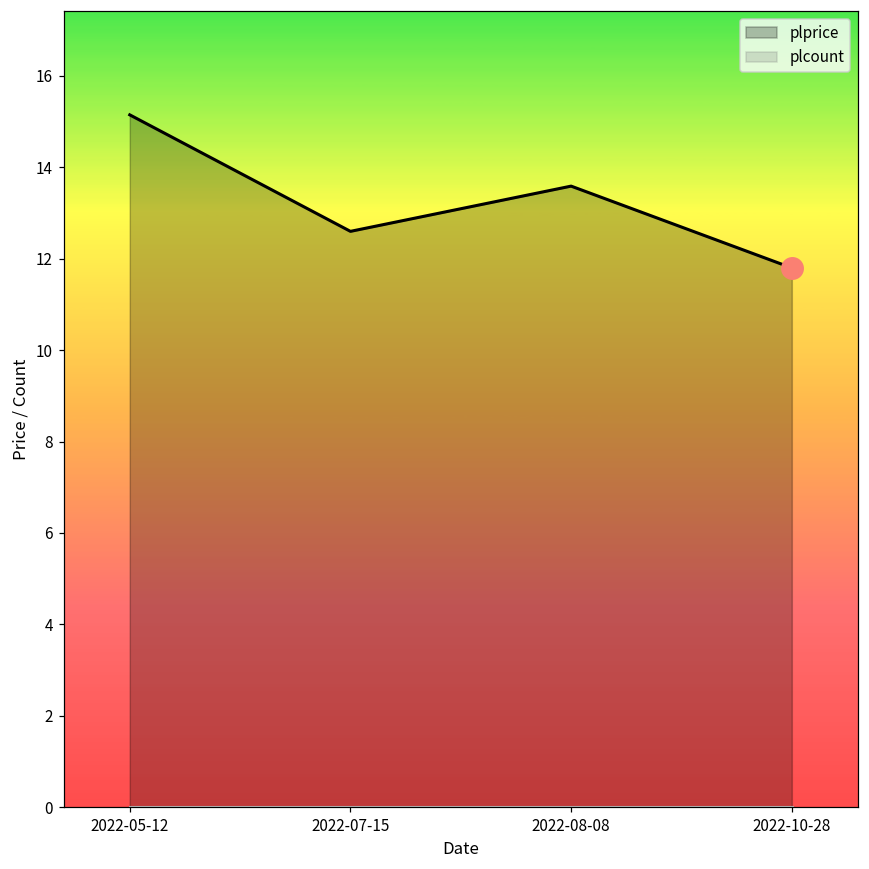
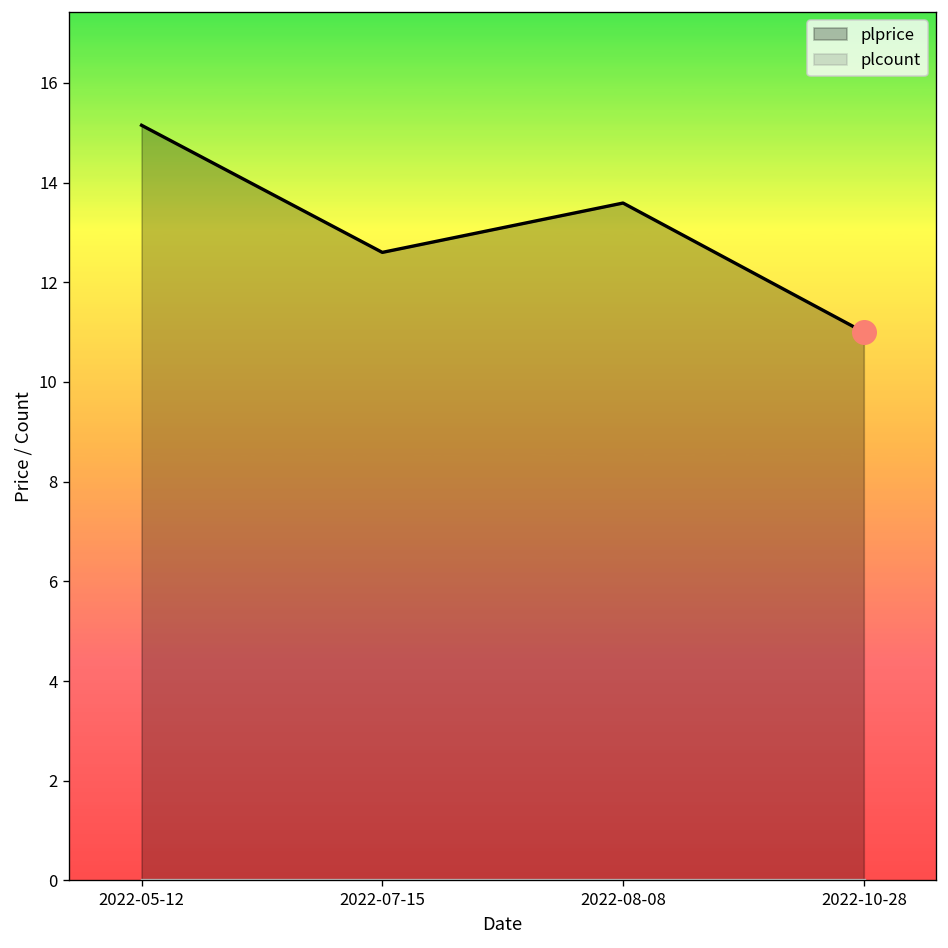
  {
    "plprice": {
      "2022-05-12": 15.2,
      "2022-07-15": 12.6,
      "2022-08-08": 13.6,
-     "2022-10-28": 11.8
+     "2022-10-28": 11.0
    },
    "plcount": {
      "2022-05-12": 0.0,
      "2022-07-15": 0.0,
      "2022-08-08": 0.0,
      "2022-10-28": 0.0
    }
  }
